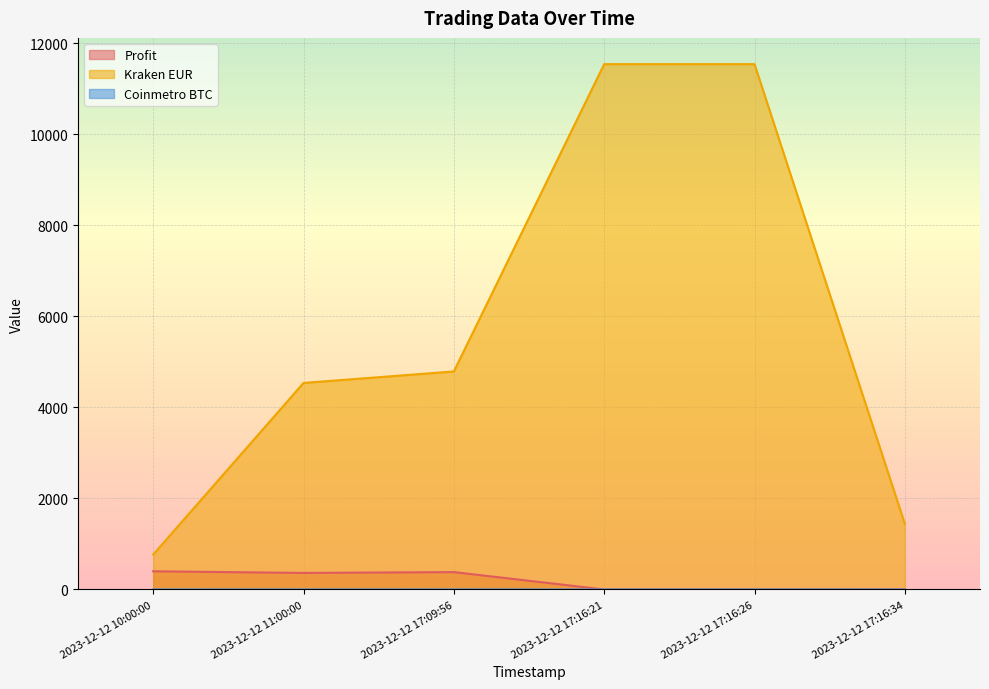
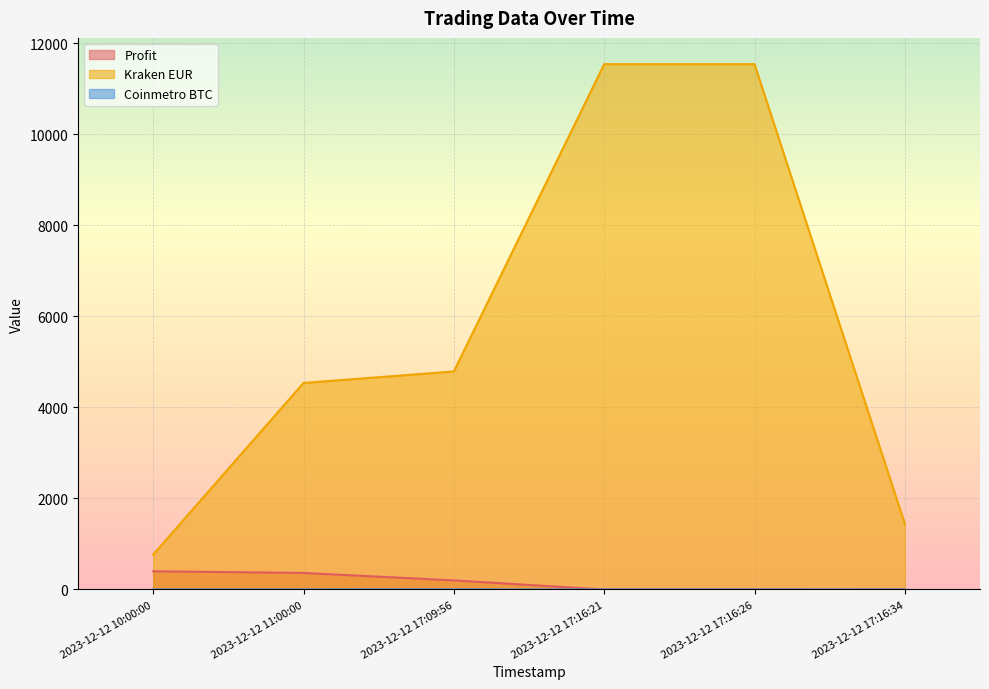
  {
    "Profit": {
      "2023-12-12 10:00:00": 400,
      "2023-12-12 11:00:00": 400,
-     "2023-12-12 17:09:56": 400
+     "2023-12-12 17:09:56": 200
    },
    "Kraken EUR": {
      "2023-12-12 10:00:00": 800,
      "2023-12-12 11:00:00": 4500,
      "2023-12-12 17:09:56": 4800,
      "2023-12-12 17:16:21": 11500,
      "2023-12-12 17:16:26": 11500,
      "2023-12-12 17:16:34": 1400
    },
    "Coinmetro BTC": {
      "2023-12-12 10:00:00": 0,
      "2023-12-12 11:00:00": 0,
      "2023-12-12 17:09:56": 0
    }
  }
